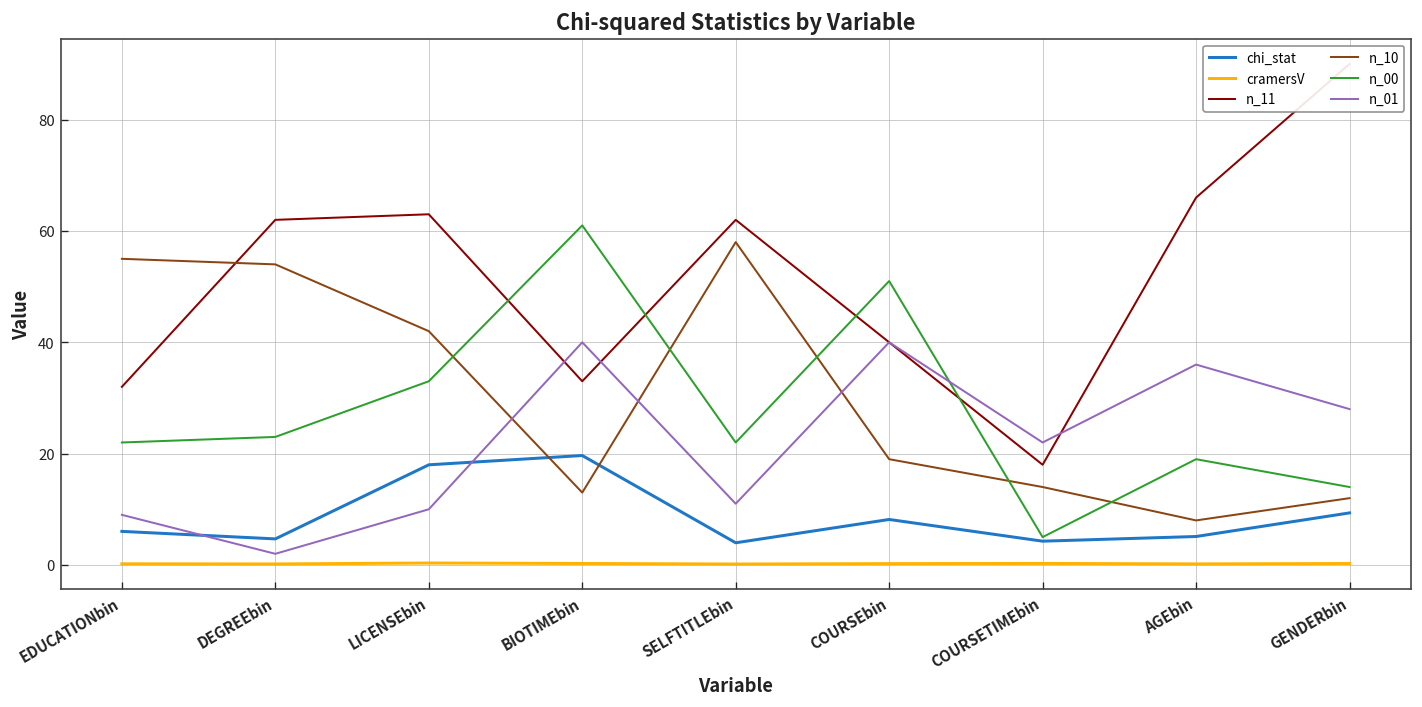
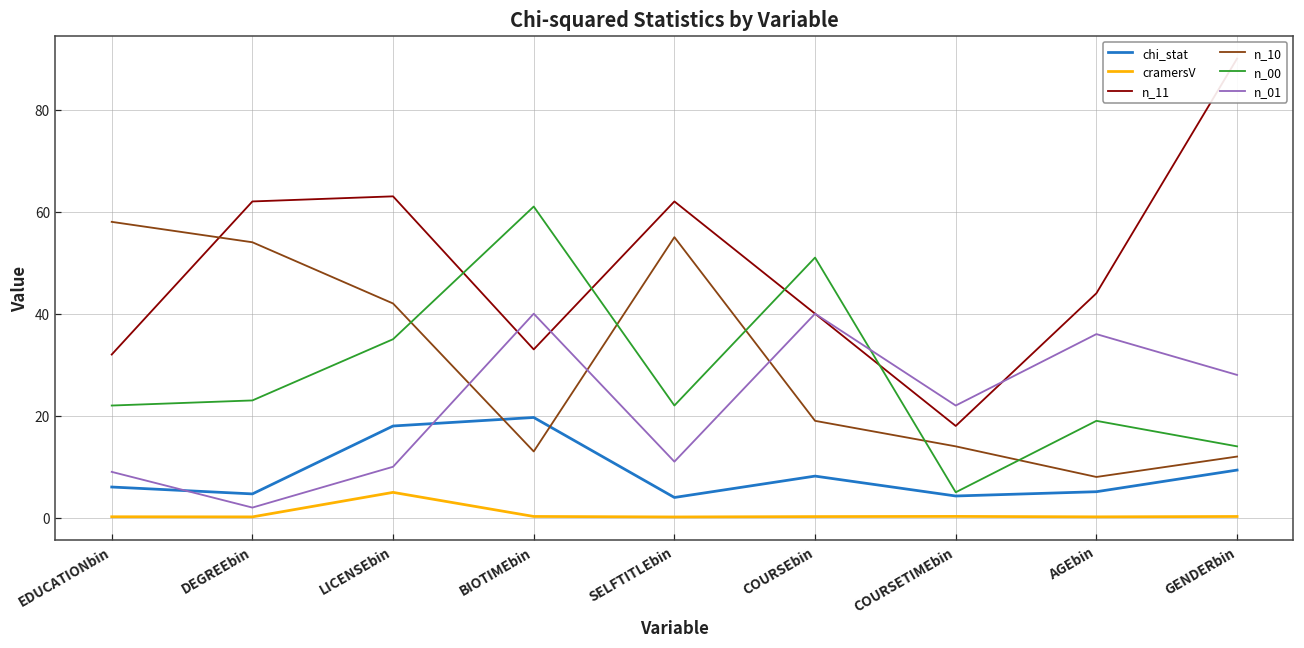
  {
    "chi_stat": {
      "EDUCATIONbin": 6,
      "DEGREEbin": 5,
      "LICENSEbin": 18,
      "BIOTIMEbin": 20,
      "SELFTITLEbin": 4,
      "COURSEbin": 8,
      "COURSETIMEbin": 4,
      "AGEbin": 5,
      "GENDERbin": 9
    },
    "cramersV": {
      "EDUCATIONbin": 0,
      "DEGREEbin": 0,
-     "LICENSEbin": 0,
+     "LICENSEbin": 5,
      "BIOTIMEbin": 0,
      "SELFTITLEbin": 0,
      "COURSEbin": 0,
      "COURSETIMEbin": 0,
      "AGEbin": 0,
      "GENDERbin": 0
    },
    "n_11": {
      "EDUCATIONbin": 32,
      "DEGREEbin": 62,
      "LICENSEbin": 63,
      "BIOTIMEbin": 33,
      "SELFTITLEbin": 62,
      "COURSETIMEbin": 18,
-     "AGEbin": 66
+     "AGEbin": 44
    },
    "n_10": {
-     "EDUCATIONbin": 55,
+     "EDUCATIONbin": 58,
      "DEGREEbin": 54,
      "LICENSEbin": 42,
      "BIOTIMEbin": 13,
-     "SELFTITLEbin": 58,
+     "SELFTITLEbin": 55,
      "COURSEbin": 19,
      "COURSETIMEbin": 14,
      "AGEbin": 8,
      "GENDERbin": 12
    },
    "n_00": {
      "EDUCATIONbin": 22,
      "DEGREEbin": 23,
-     "LICENSEbin": 33,
+     "LICENSEbin": 35,
      "BIOTIMEbin": 61,
      "SELFTITLEbin": 22,
      "COURSEbin": 51,
      "COURSETIMEbin": 5,
      "AGEbin": 19,
      "GENDERbin": 14
    },
    "n_01": {
      "EDUCATIONbin": 9,
      "DEGREEbin": 2,
      "LICENSEbin": 10,
      "BIOTIMEbin": 40,
      "SELFTITLEbin": 11,
      "COURSETIMEbin": 22,
      "AGEbin": 36,
      "GENDERbin": 28
    }
  }
